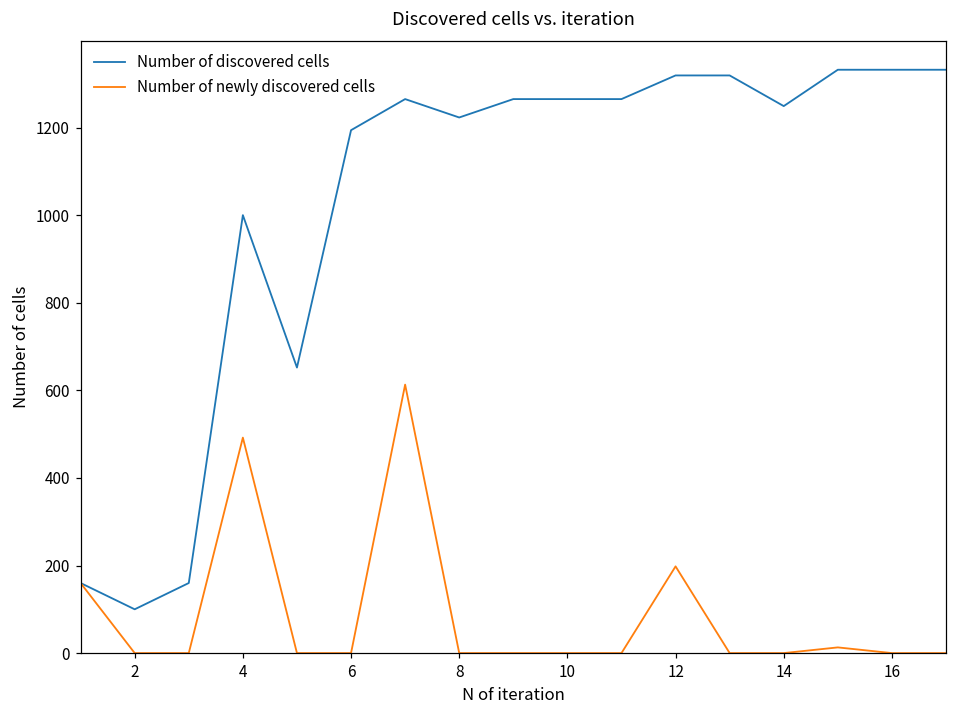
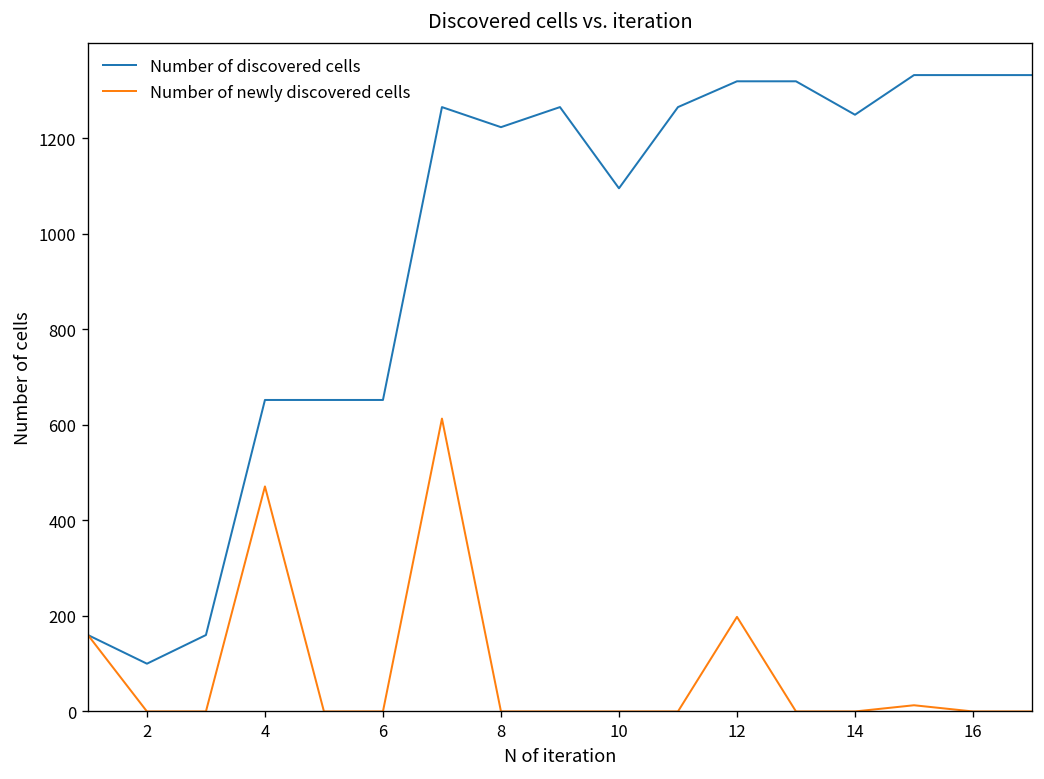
  {
    "Number of discovered cells": {
      "2": 100,
-     "4": 1000,
-     "6": 1190,
+     "4": 650,
+     "6": 650,
      "8": 1220,
-     "10": 1270,
+     "10": 1100,
      "12": 1320,
      "14": 1250,
      "16": 1330
    },
    "Number of newly discovered cells": {
      "2": 0,
-     "4": 490,
+     "4": 470,
      "6": 0,
      "8": 0,
      "10": 0,
      "12": 200,
      "14": 0,
      "16": 0
    }
  }
